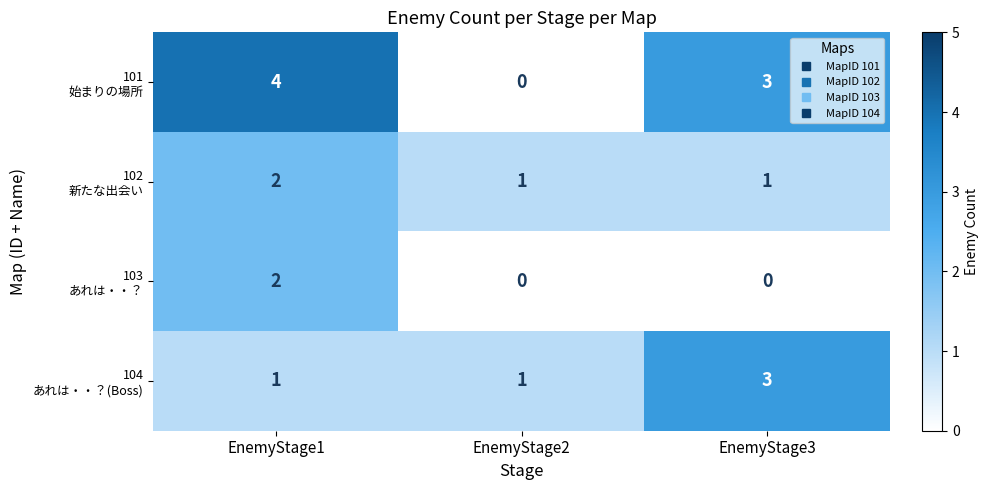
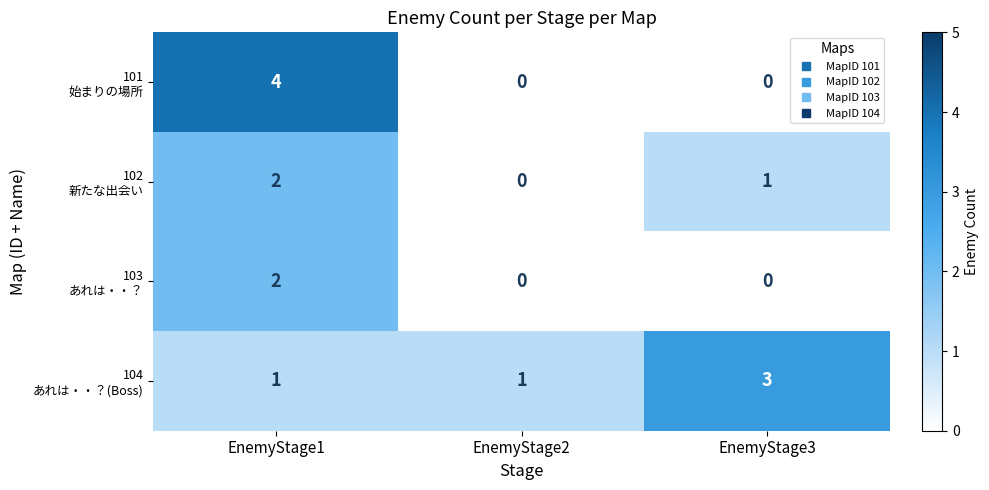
  {
    "101 始まりの場所": {
      "EnemyStage1": 4,
      "EnemyStage2": 0,
-     "EnemyStage3": 3
+     "EnemyStage3": 0
    },
    "102 新たな出会い": {
      "EnemyStage1": 2,
-     "EnemyStage2": 1,
+     "EnemyStage2": 0,
      "EnemyStage3": 1
    },
    "103 あれは・・？": {
      "EnemyStage1": 2,
      "EnemyStage2": 0,
      "EnemyStage3": 0
    },
    "104 あれは・・？(Boss)": {
      "EnemyStage1": 1,
      "EnemyStage2": 1,
      "EnemyStage3": 3
    }
  }
